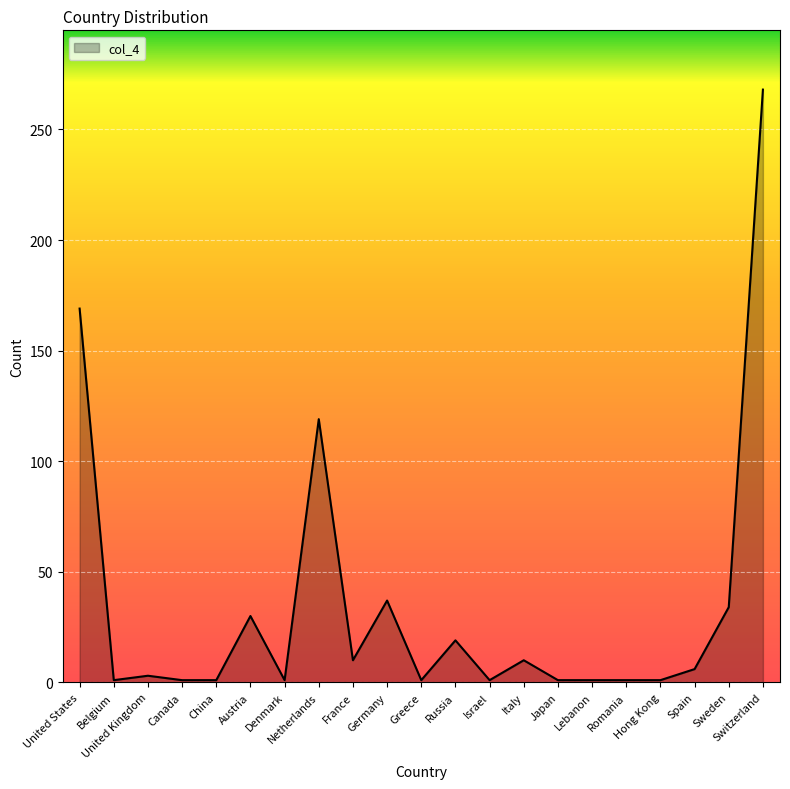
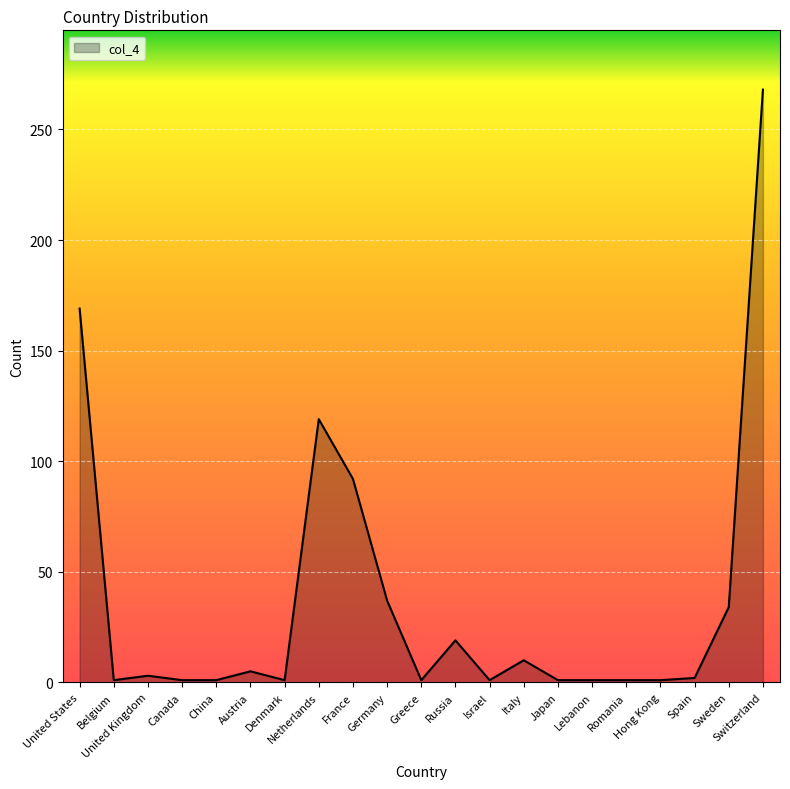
  {
    "United States": 169,
    "Belgium": 1,
    "United Kingdom": 3,
    "Canada": 1,
    "China": 1,
-   "Austria": 30,
+   "Austria": 5,
    "Denmark": 1,
    "Netherlands": 119,
-   "France": 10,
+   "France": 92,
    "Germany": 37,
    "Greece": 1,
    "Russia": 19,
    "Israel": 1,
    "Italy": 10,
    "Japan": 1,
    "Lebanon": 1,
    "Romania": 1,
    "Hong Kong": 1,
-   "Spain": 6,
+   "Spain": 2,
    "Sweden": 34,
    "Switzerland": 268
  }
